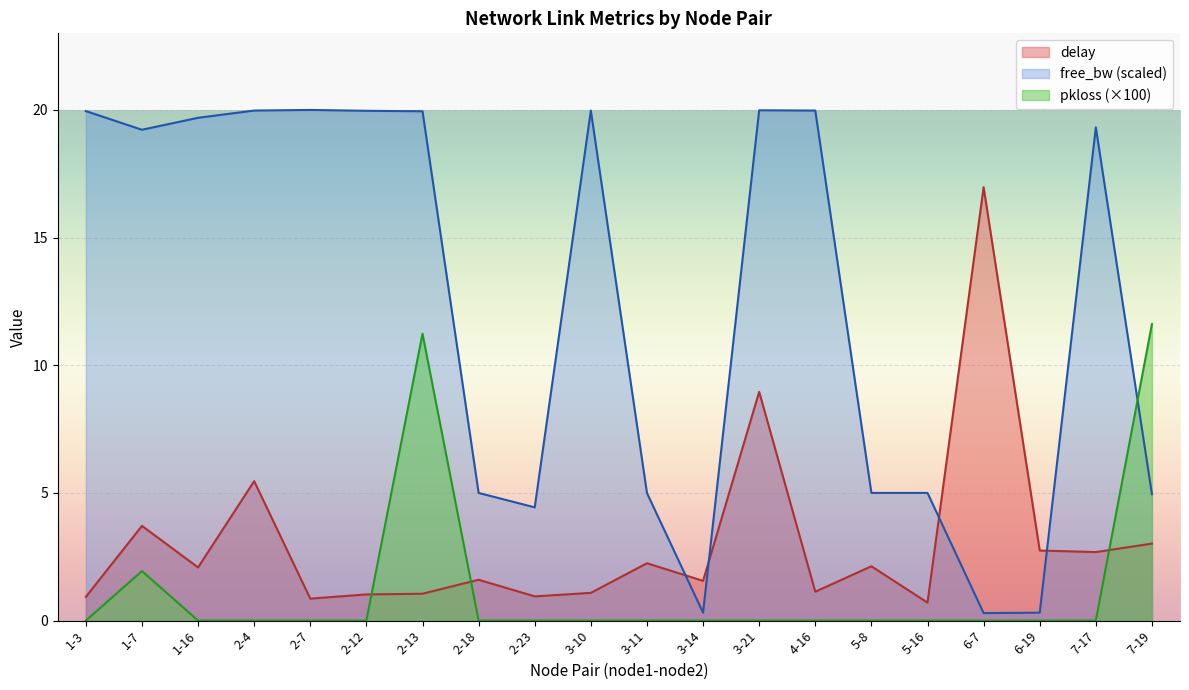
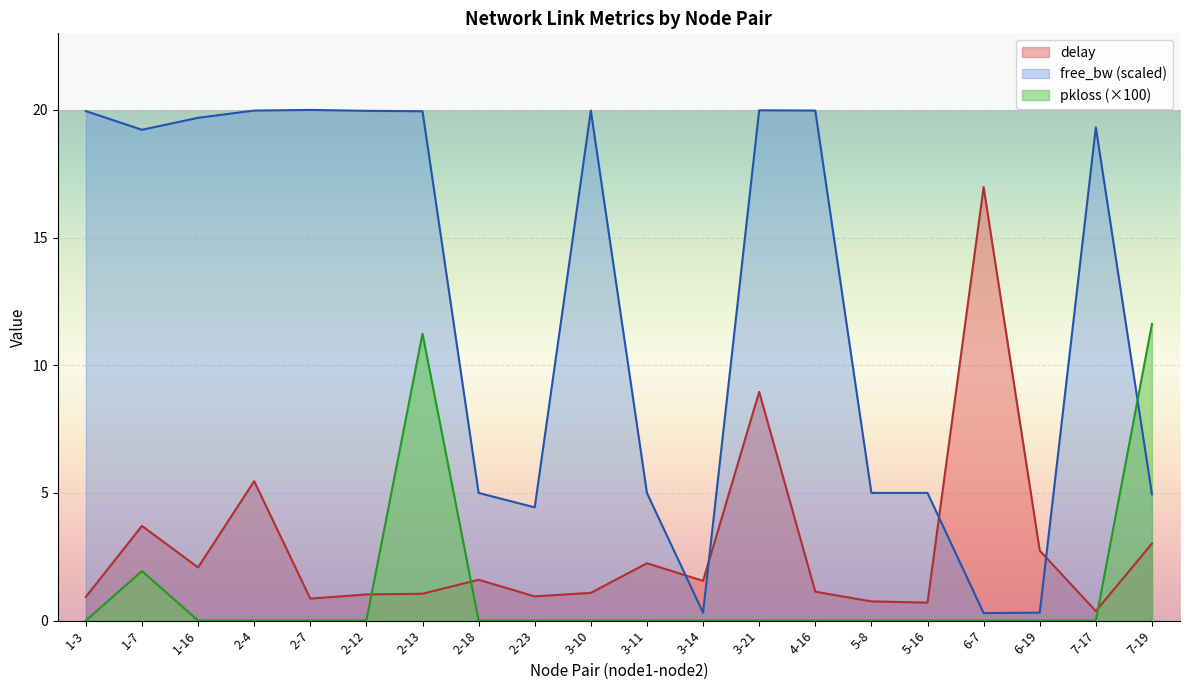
  {
    "delay": {
      "1-3": 0.9,
      "1-7": 3.7,
      "1-16": 2.1,
      "2-4": 5.5,
      "2-7": 0.9,
      "2-12": 1.0,
      "2-13": 1.1,
      "2-18": 1.6,
      "2-23": 0.9,
      "3-10": 1.1,
      "3-11": 2.2,
      "3-14": 1.6,
      "3-21": 9.0,
      "4-16": 1.1,
-     "5-8": 2.1,
+     "5-8": 0.8,
      "5-16": 0.7,
      "6-7": 17.0,
      "6-19": 2.7,
-     "7-17": 2.7,
+     "7-17": 0.4,
      "7-19": 3.0
    },
    "free_bw (scaled)": {
      "1-3": 20.0,
      "1-7": 19.2,
      "1-16": 19.7,
      "2-4": 20.0,
      "2-7": 20.0,
      "2-12": 20.0,
      "2-13": 19.9,
      "2-18": 5.0,
      "2-23": 4.4,
      "3-10": 20.0,
      "3-11": 5.0,
      "3-14": 0.3,
      "3-21": 20.0,
      "4-16": 20.0,
      "5-8": 5.0,
      "5-16": 5.0,
      "6-7": 0.3,
      "6-19": 0.3,
      "7-17": 19.3,
      "7-19": 4.9
    },
    "pkloss (×100)": {
      "1-3": 0.0,
      "1-7": 1.9,
      "1-16": 0.0,
      "2-4": 0.0,
      "2-7": 0.0,
      "2-12": 0.0,
      "2-13": 11.2,
      "2-18": 0.0,
      "2-23": 0.0,
      "3-10": 0.0,
      "3-11": 0.0,
      "3-14": 0.0,
      "3-21": 0.0,
      "4-16": 0.0,
      "5-8": 0.0,
      "5-16": 0.0,
      "6-7": 0.0,
      "6-19": 0.0,
      "7-17": 0.0,
      "7-19": 11.6
    }
  }
